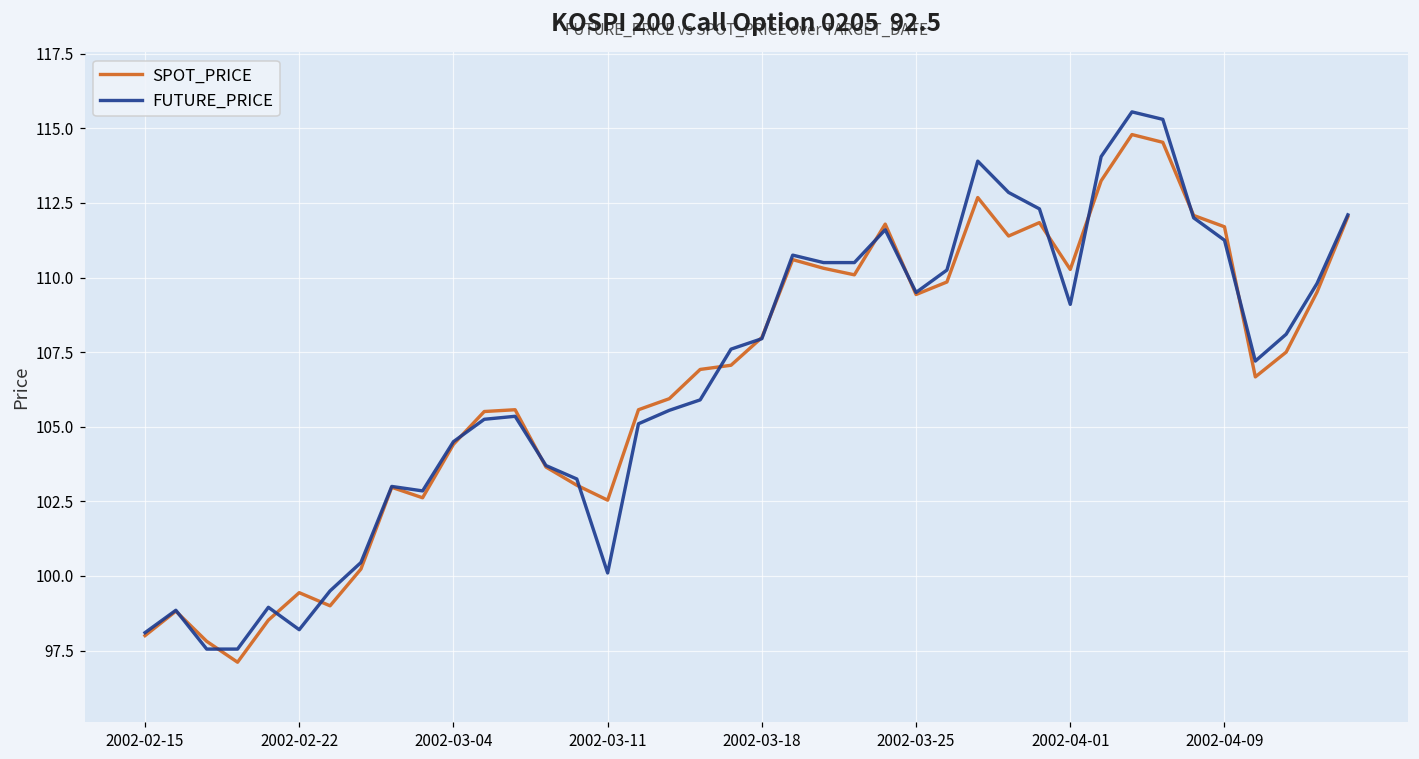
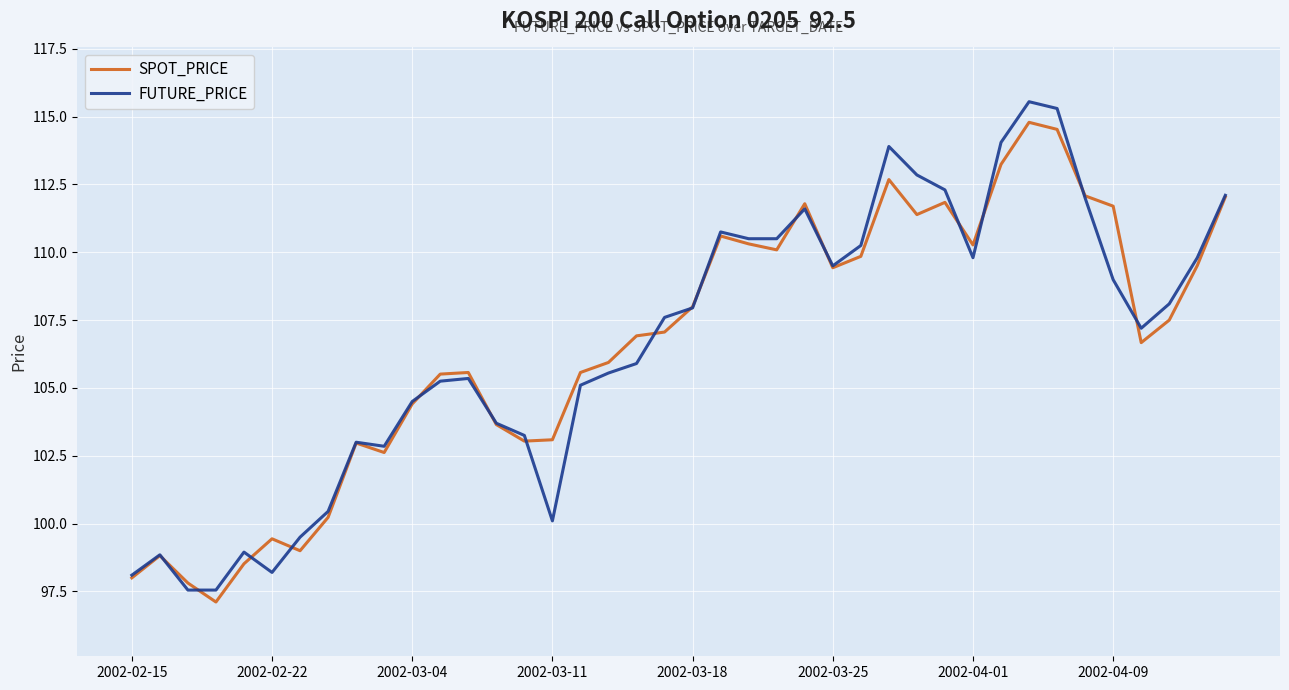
  {
    "SPOT_PRICE": {
      "2002-02-15": 98.0,
      "2002-02-22": 99.4,
-     "2002-03-11": 102.5,
+     "2002-03-11": 103.1,
      "2002-04-01": 110.3,
      "2002-04-09": 111.7
    },
    "FUTURE_PRICE": {
      "2002-02-15": 98.1,
      "2002-02-22": 98.2,
      "2002-03-11": 100.1,
-     "2002-04-01": 109.1,
-     "2002-04-09": 111.3
+     "2002-04-01": 109.8,
+     "2002-04-09": 109.0
    }
  }
